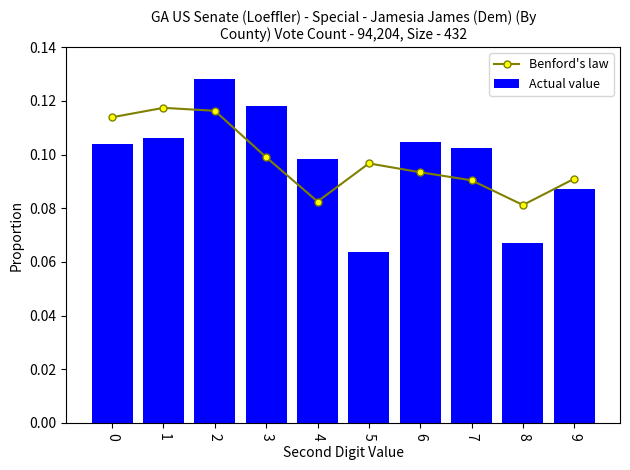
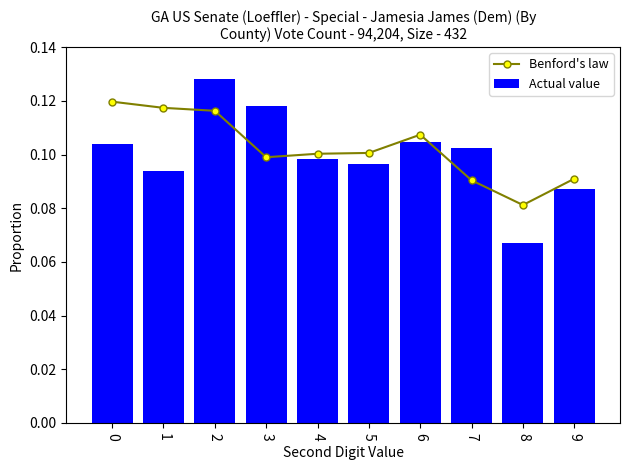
  {
    "Benford's law": {
-     "0": 0.114,
+     "0": 0.120,
      "1": 0.117,
      "2": 0.116,
      "3": 0.099,
-     "4": 0.083,
-     "5": 0.097,
-     "6": 0.093,
+     "4": 0.100,
+     "5": 0.101,
+     "6": 0.107,
      "7": 0.090,
      "8": 0.081,
      "9": 0.091
    },
    "Actual value": {
      "0": 0.104,
-     "1": 0.106,
+     "1": 0.094,
      "2": 0.128,
      "3": 0.118,
      "4": 0.099,
-     "5": 0.064,
+     "5": 0.097,
      "6": 0.105,
      "7": 0.103,
      "8": 0.067,
      "9": 0.087
    }
  }
